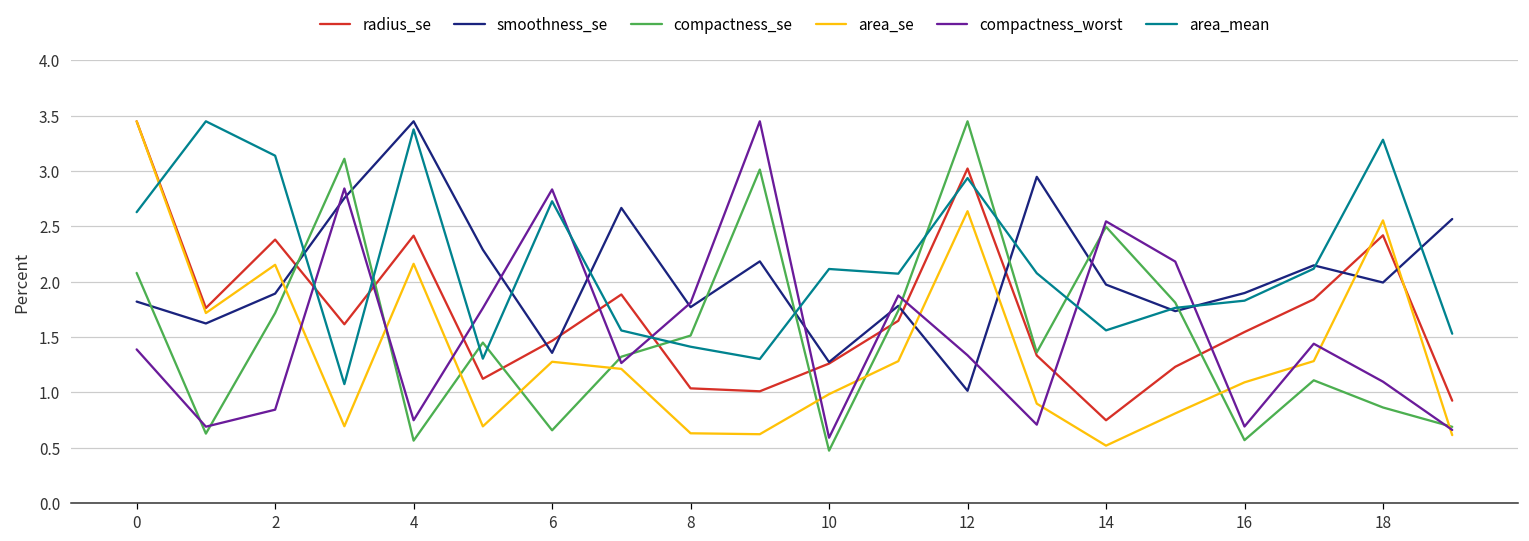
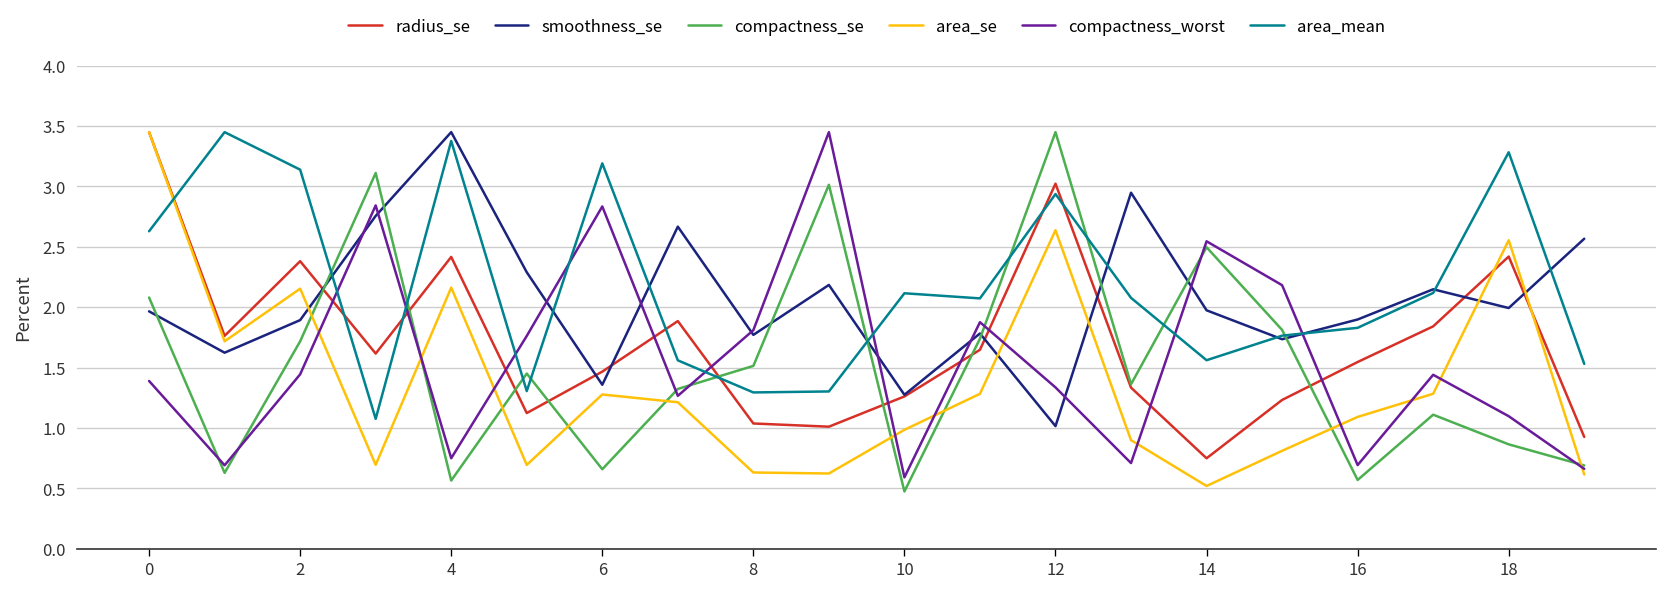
  {
    "radius_se": {
      "2": 2.38,
      "4": 2.42,
      "6": 1.47,
      "8": 1.04,
      "12": 3.02,
      "14": 0.75,
      "16": 1.55,
      "18": 2.42
    },
    "smoothness_se": {
-     "0": 1.82,
+     "0": 1.97,
      "2": 1.89,
      "4": 3.45,
      "6": 1.36,
      "8": 1.77,
      "12": 1.02,
      "14": 1.97,
      "16": 1.90,
      "18": 1.99
    },
    "compactness_se": {
      "0": 2.08,
      "2": 1.72,
      "4": 0.56,
      "6": 0.66,
      "8": 1.51,
      "10": 0.47,
      "12": 3.45,
      "14": 2.50,
      "16": 0.57,
      "18": 0.86
    },
    "area_se": {
      "2": 2.15,
      "4": 2.16,
      "6": 1.28,
      "8": 0.63,
      "10": 0.98,
      "12": 2.64,
      "14": 0.52,
      "16": 1.09,
      "18": 2.55
    },
    "compactness_worst": {
      "0": 1.39,
-     "2": 0.84,
+     "2": 1.44,
      "4": 0.75,
      "6": 2.83,
      "8": 1.81,
      "10": 0.59,
      "12": 1.34,
      "14": 2.55,
      "16": 0.69,
      "18": 1.10
    },
    "area_mean": {
      "0": 2.63,
      "2": 3.14,
      "4": 3.38,
-     "6": 2.73,
-     "8": 1.41,
+     "6": 3.19,
+     "8": 1.29,
      "10": 2.12,
      "12": 2.94,
      "14": 1.56,
      "16": 1.83,
      "18": 3.28
    }
  }
